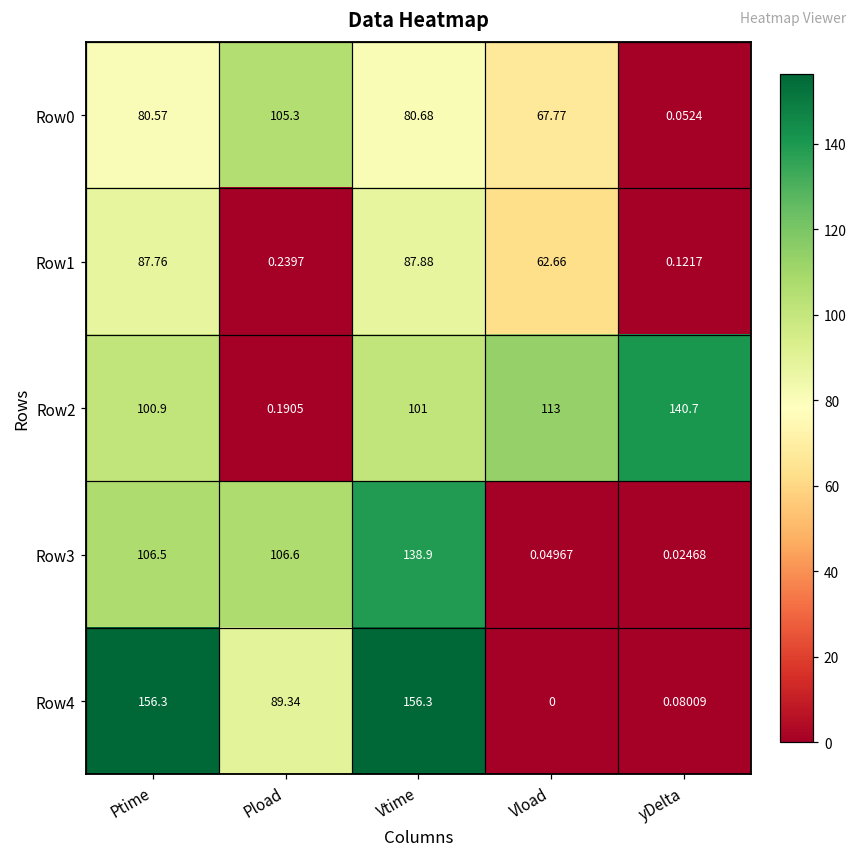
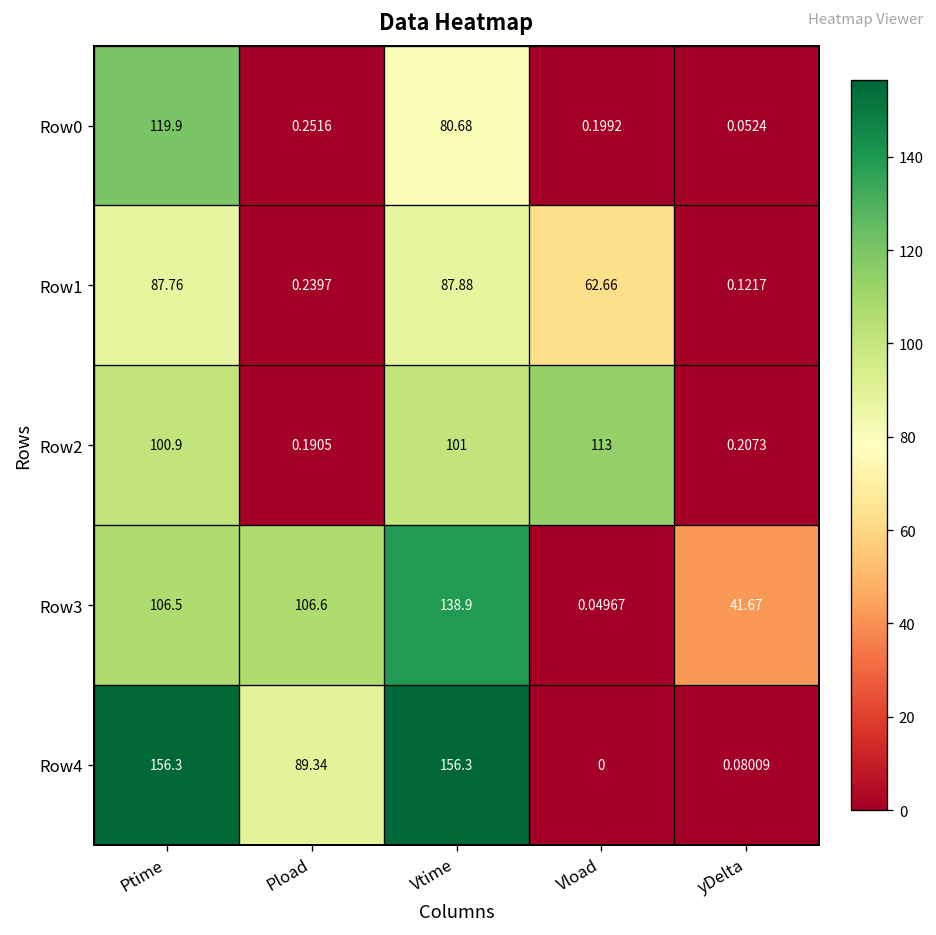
  {
    "Row0": {
-     "Ptime": 80.57,
-     "Pload": 105.3,
+     "Ptime": 119.9,
+     "Pload": 0.2516,
      "Vtime": 80.68,
-     "Vload": 67.77,
+     "Vload": 0.1992,
      "yDelta": 0.0524
    },
    "Row1": {
      "Ptime": 87.76,
      "Pload": 0.2397,
      "Vtime": 87.88,
      "Vload": 62.66,
      "yDelta": 0.1217
    },
    "Row2": {
      "Ptime": 100.9,
      "Pload": 0.1905,
      "Vtime": 101,
      "Vload": 113,
-     "yDelta": 140.7
+     "yDelta": 0.2073
    },
    "Row3": {
      "Ptime": 106.5,
      "Pload": 106.6,
      "Vtime": 138.9,
      "Vload": 0.04967,
-     "yDelta": 0.02468
+     "yDelta": 41.67
    },
    "Row4": {
      "Ptime": 156.3,
      "Pload": 89.34,
      "Vtime": 156.3,
      "Vload": 0,
      "yDelta": 0.08009
    }
  }
